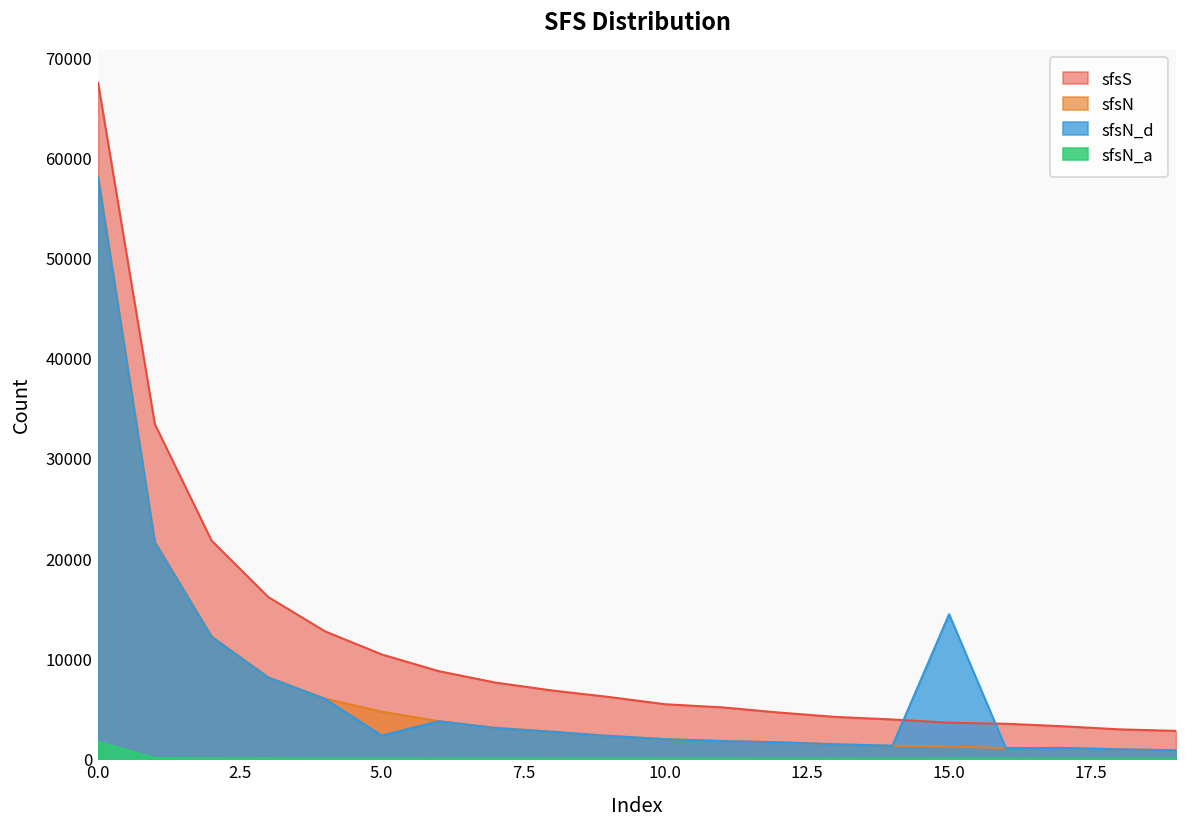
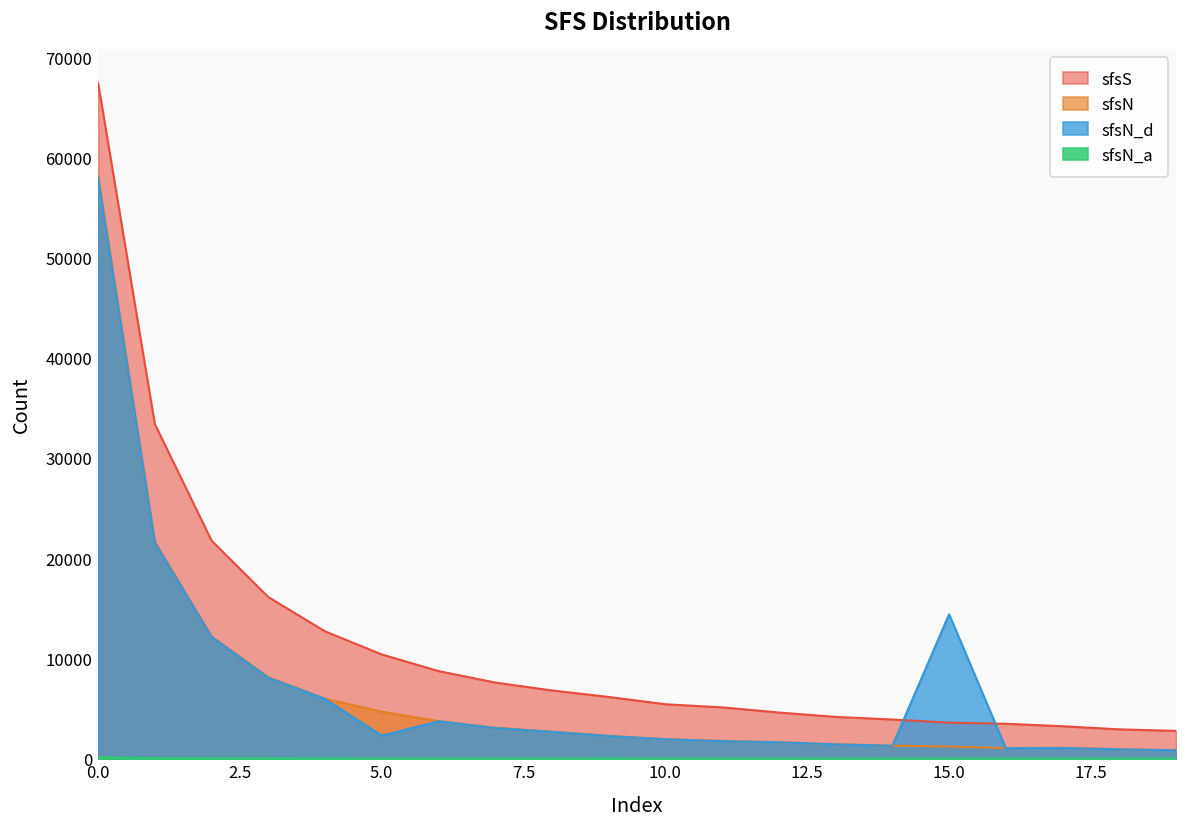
  {
    "sfsN_d": {
      "5.0": 2000,
      "15.0": 14000
    },
    "sfsN_a": {
-     "0.0": 2000,
+     "0.0": 0,
      "5.0": 0,
      "10.0": 0,
      "15.0": 0
    }
  }
